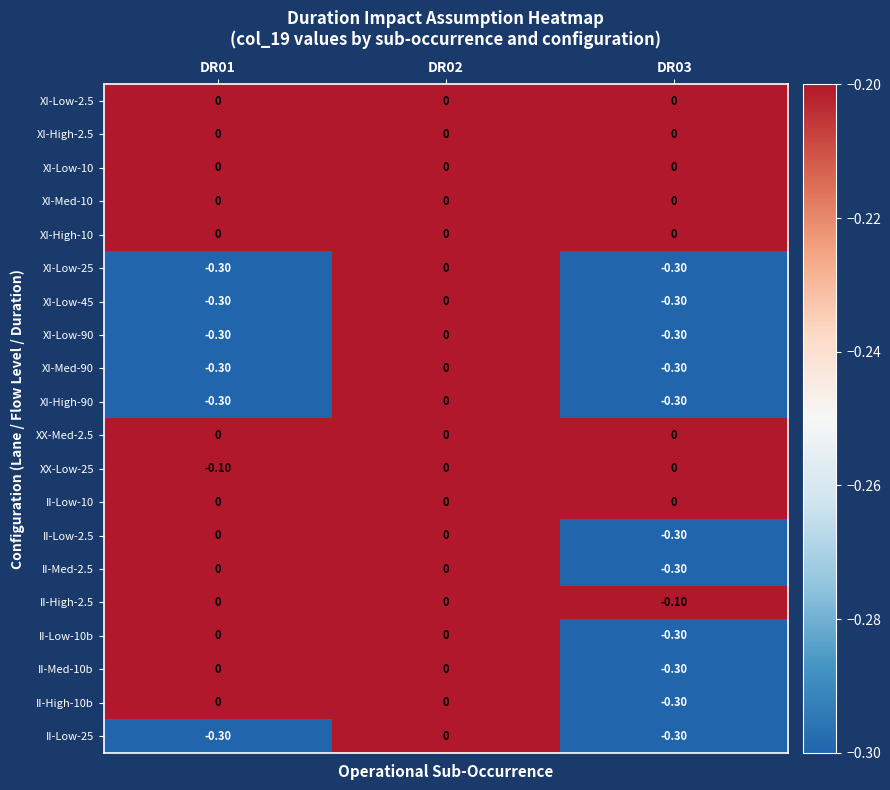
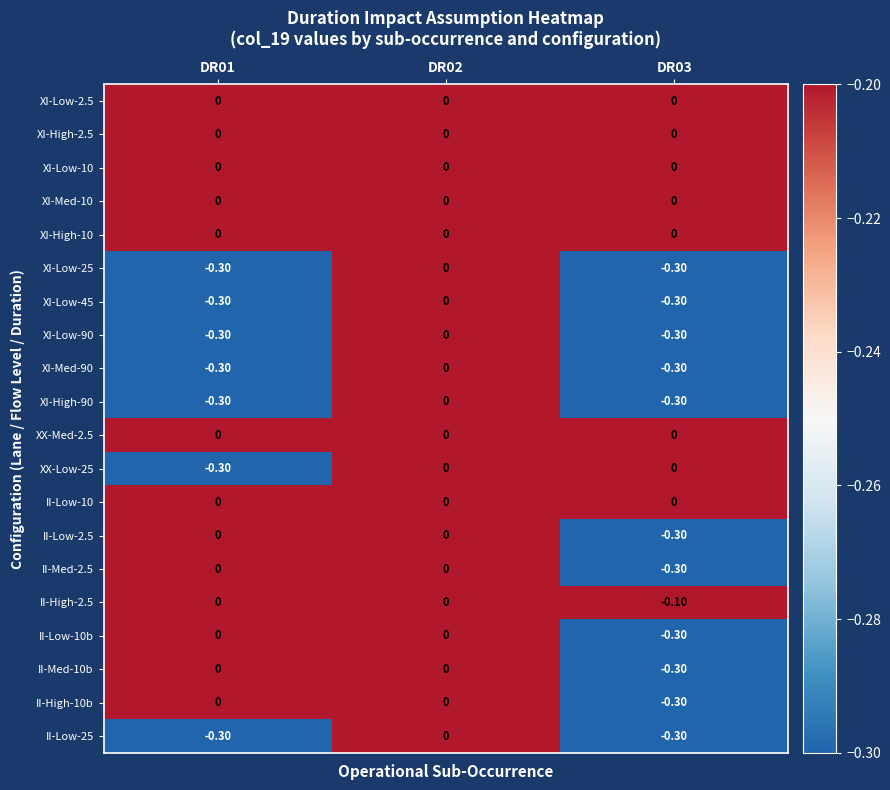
  {
    "XI-Low-2.5": {
      "DR01": 0,
      "DR02": 0,
      "DR03": 0
    },
    "XI-High-2.5": {
      "DR01": 0,
      "DR02": 0,
      "DR03": 0
    },
    "XI-Low-10": {
      "DR01": 0,
      "DR02": 0,
      "DR03": 0
    },
    "XI-Med-10": {
      "DR01": 0,
      "DR02": 0,
      "DR03": 0
    },
    "XI-High-10": {
      "DR01": 0,
      "DR02": 0,
      "DR03": 0
    },
    "XI-Low-25": {
      "DR01": -0.30,
      "DR02": 0,
      "DR03": -0.30
    },
    "XI-Low-45": {
      "DR01": -0.30,
      "DR02": 0,
      "DR03": -0.30
    },
    "XI-Low-90": {
      "DR01": -0.30,
      "DR02": 0,
      "DR03": -0.30
    },
    "XI-Med-90": {
      "DR01": -0.30,
      "DR02": 0,
      "DR03": -0.30
    },
    "XI-High-90": {
      "DR01": -0.30,
      "DR02": 0,
      "DR03": -0.30
    },
    "XX-Med-2.5": {
      "DR01": 0,
      "DR02": 0,
      "DR03": 0
    },
    "XX-Low-25": {
-     "DR01": -0.10,
+     "DR01": -0.30,
      "DR02": 0,
      "DR03": 0
    },
    "II-Low-10": {
      "DR01": 0,
      "DR02": 0,
      "DR03": 0
    },
    "II-Low-2.5": {
      "DR01": 0,
      "DR02": 0,
      "DR03": -0.30
    },
    "II-Med-2.5": {
      "DR01": 0,
      "DR02": 0,
      "DR03": -0.30
    },
    "II-High-2.5": {
      "DR01": 0,
      "DR02": 0,
      "DR03": -0.10
    },
    "II-Low-10b": {
      "DR01": 0,
      "DR02": 0,
      "DR03": -0.30
    },
    "II-Med-10b": {
      "DR01": 0,
      "DR02": 0,
      "DR03": -0.30
    },
    "II-High-10b": {
      "DR01": 0,
      "DR02": 0,
      "DR03": -0.30
    },
    "II-Low-25": {
      "DR01": -0.30,
      "DR02": 0,
      "DR03": -0.30
    }
  }
